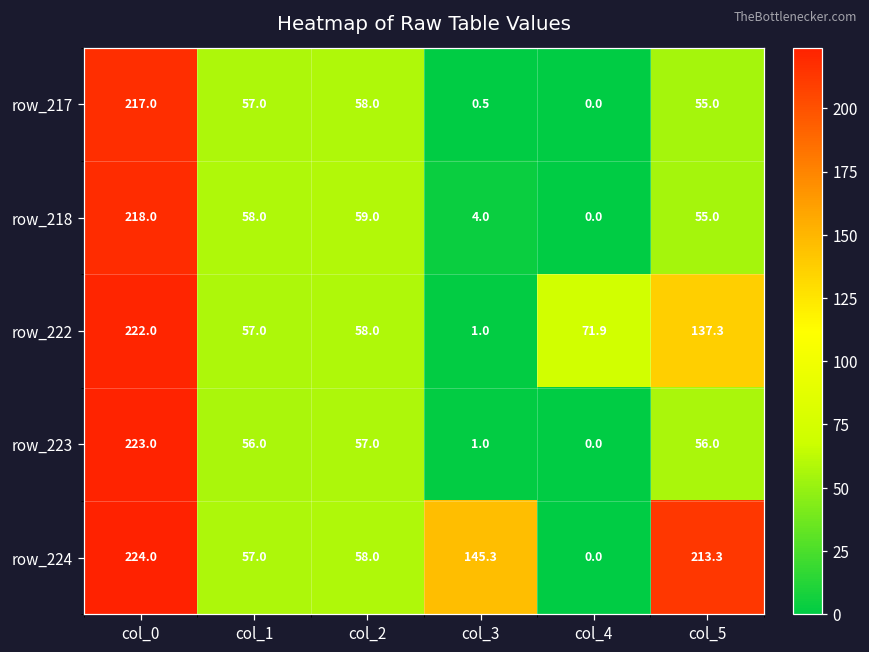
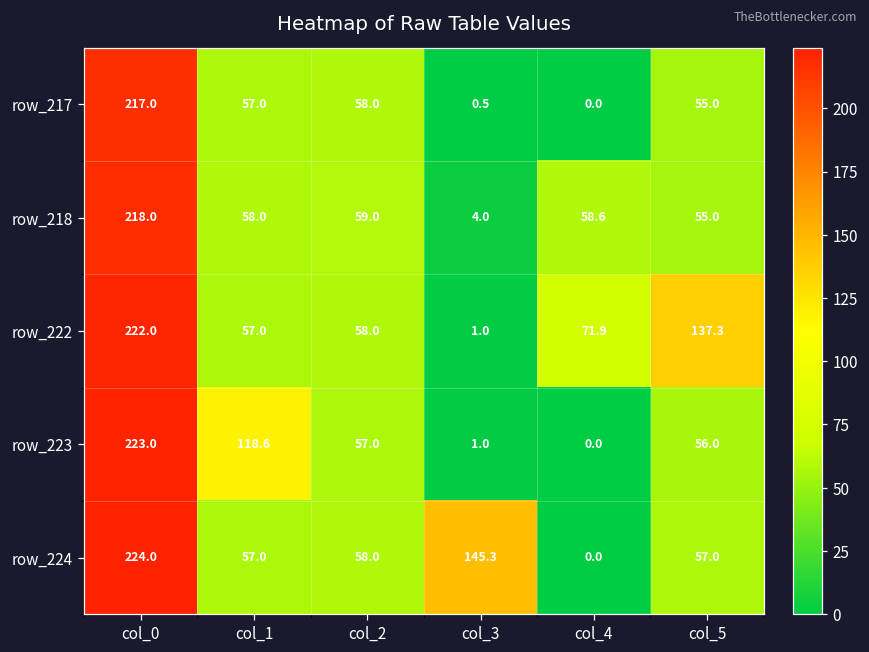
  {
    "row_217": {
      "col_0": 217.0,
      "col_1": 57.0,
      "col_2": 58.0,
      "col_3": 0.5,
      "col_4": 0.0,
      "col_5": 55.0
    },
    "row_218": {
      "col_0": 218.0,
      "col_1": 58.0,
      "col_2": 59.0,
      "col_3": 4.0,
-     "col_4": 0.0,
+     "col_4": 58.6,
      "col_5": 55.0
    },
    "row_222": {
      "col_0": 222.0,
      "col_1": 57.0,
      "col_2": 58.0,
      "col_3": 1.0,
      "col_4": 71.9,
      "col_5": 137.3
    },
    "row_223": {
      "col_0": 223.0,
-     "col_1": 56.0,
+     "col_1": 118.6,
      "col_2": 57.0,
      "col_3": 1.0,
      "col_4": 0.0,
      "col_5": 56.0
    },
    "row_224": {
      "col_0": 224.0,
      "col_1": 57.0,
      "col_2": 58.0,
      "col_3": 145.3,
      "col_4": 0.0,
-     "col_5": 213.3
+     "col_5": 57.0
    }
  }
